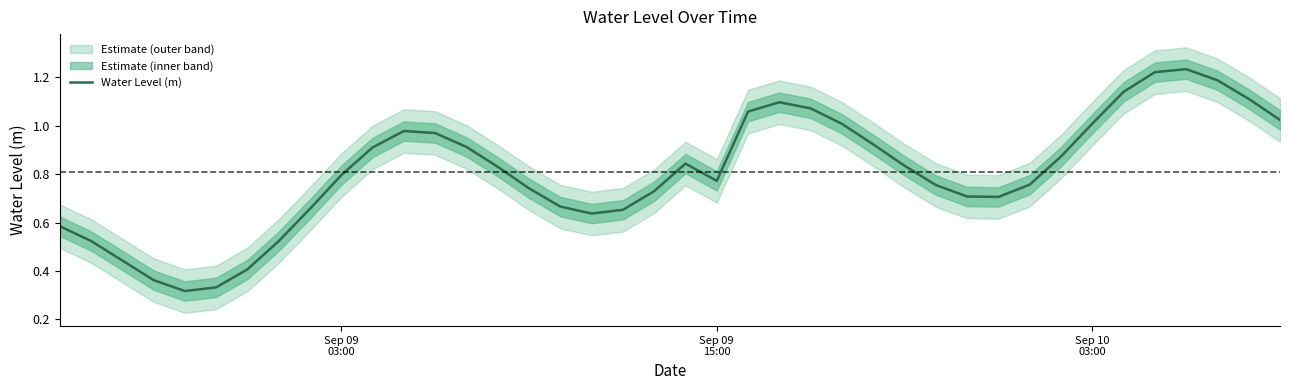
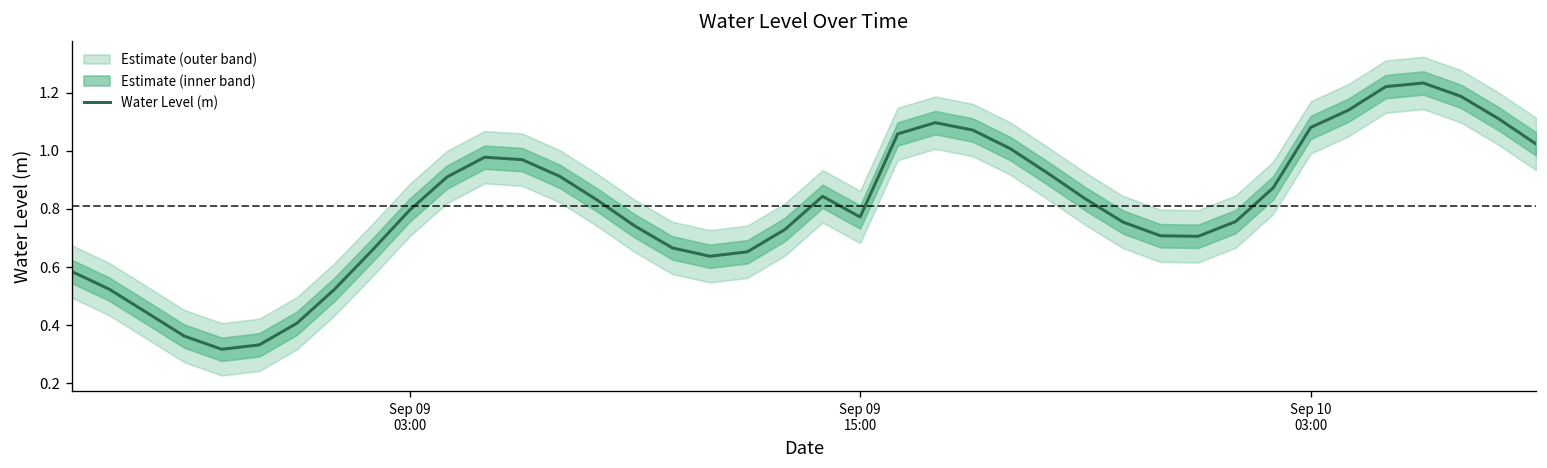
  {
    "Water Level (m)": {
      "Sep 09 03:00": 0.80,
      "Sep 09 15:00": 0.77,
-     "Sep 10 03:00": 1.01
+     "Sep 10 03:00": 1.08
    }
  }
